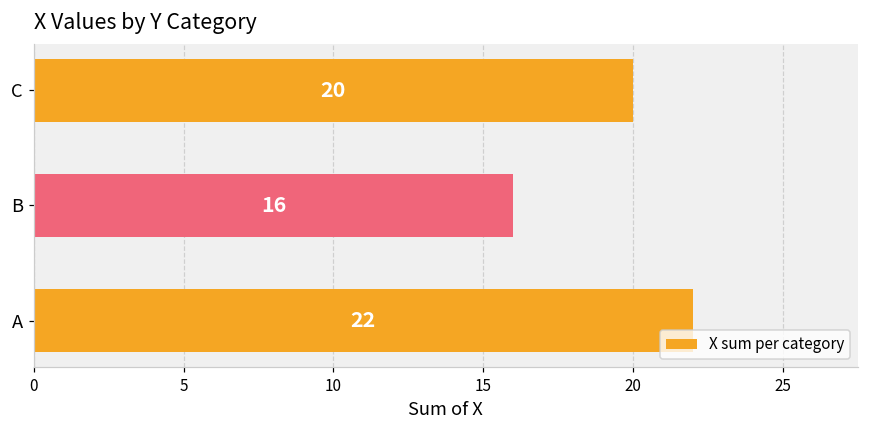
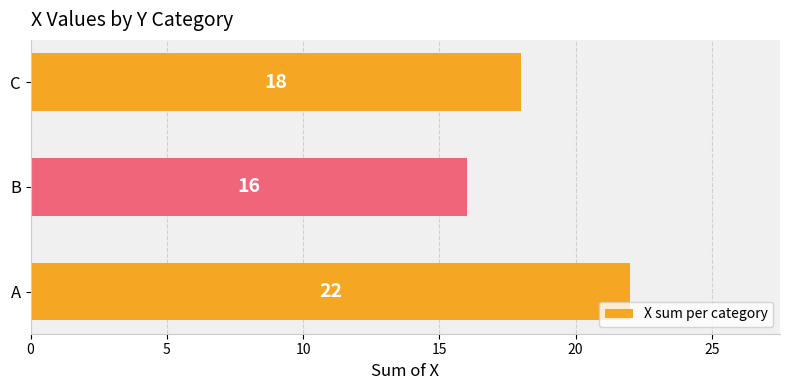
  {
-   "C": 20,
+   "C": 18,
    "B": 16,
    "A": 22
  }
